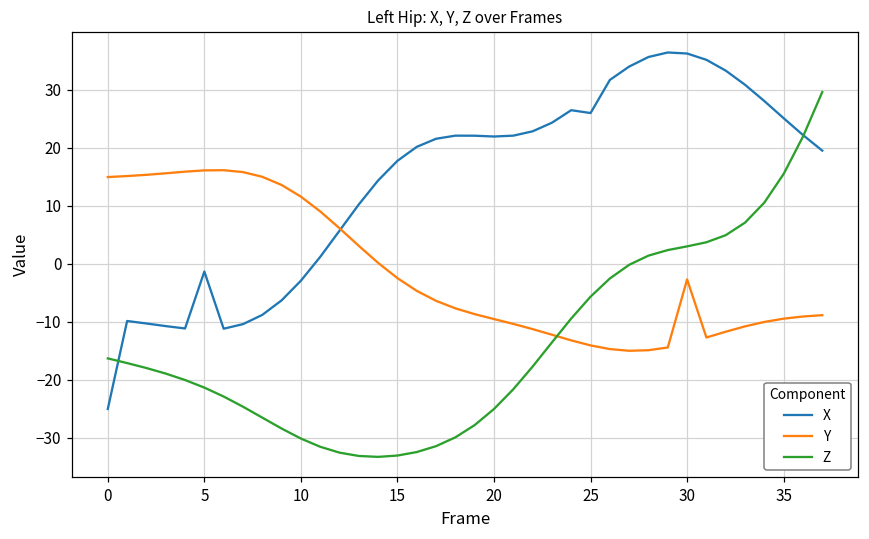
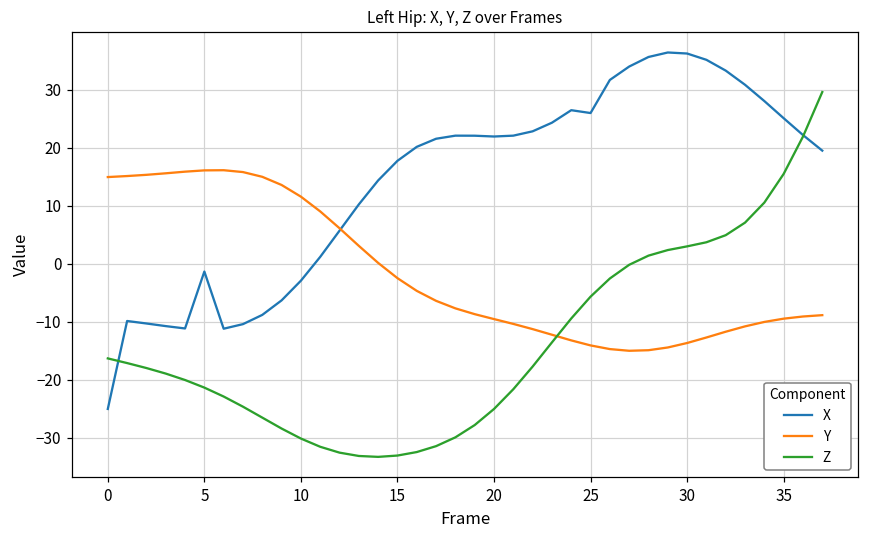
  {
    "X": {
      "0": -25,
      "5": -1,
      "10": -3,
      "15": 18,
      "20": 22,
      "25": 26,
      "30": 36,
      "35": 25
    },
    "Y": {
      "0": 15,
      "5": 16,
      "10": 12,
      "15": -3,
      "20": -10,
      "25": -14,
-     "30": -3,
+     "30": -14,
      "35": -10
    },
    "Z": {
      "0": -16,
      "5": -21,
      "10": -30,
      "15": -33,
      "20": -25,
      "25": -6,
      "30": 3,
      "35": 15
    }
  }
